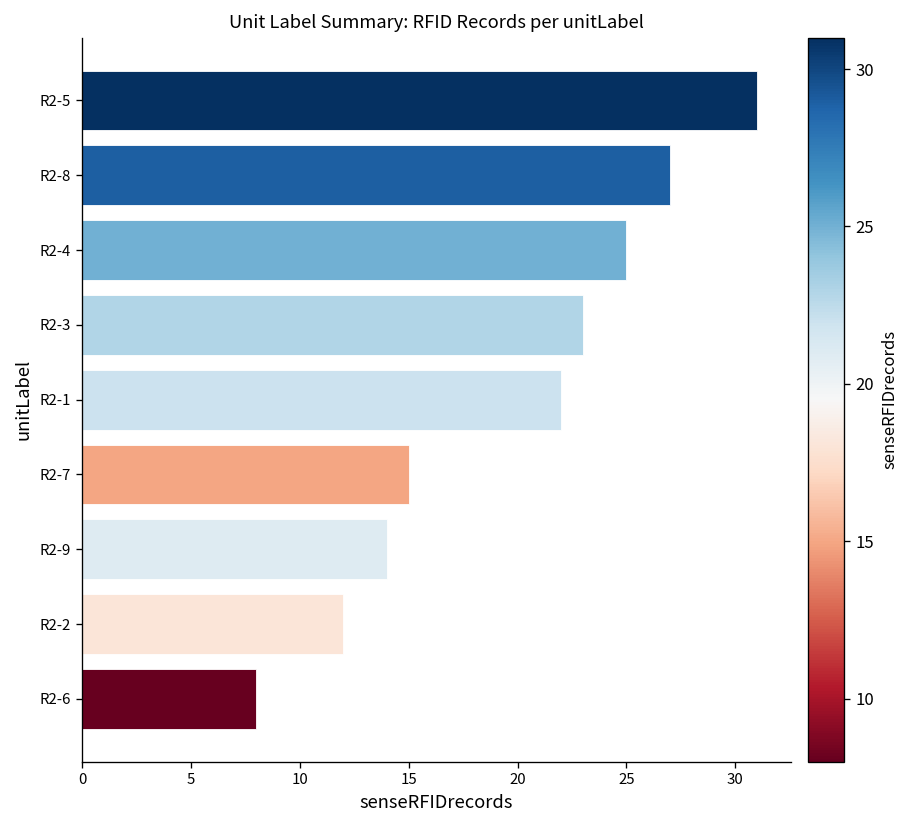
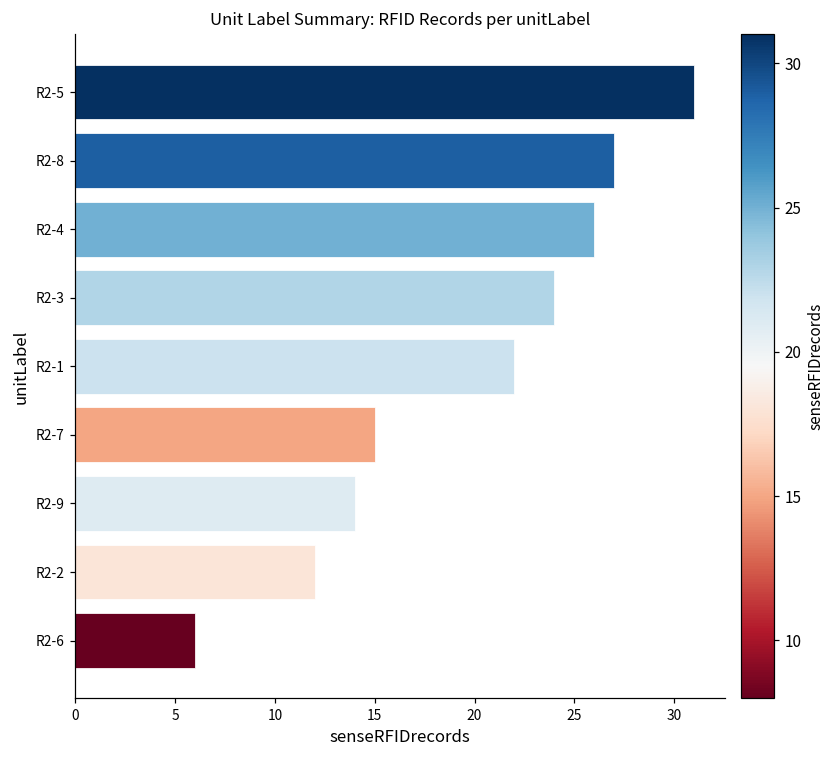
  {
    "R2-5": 31,
    "R2-8": 27,
-   "R2-4": 25,
-   "R2-3": 23,
+   "R2-4": 26,
+   "R2-3": 24,
    "R2-1": 22,
    "R2-7": 15,
    "R2-9": 14,
    "R2-2": 12,
-   "R2-6": 8
+   "R2-6": 6
  }
